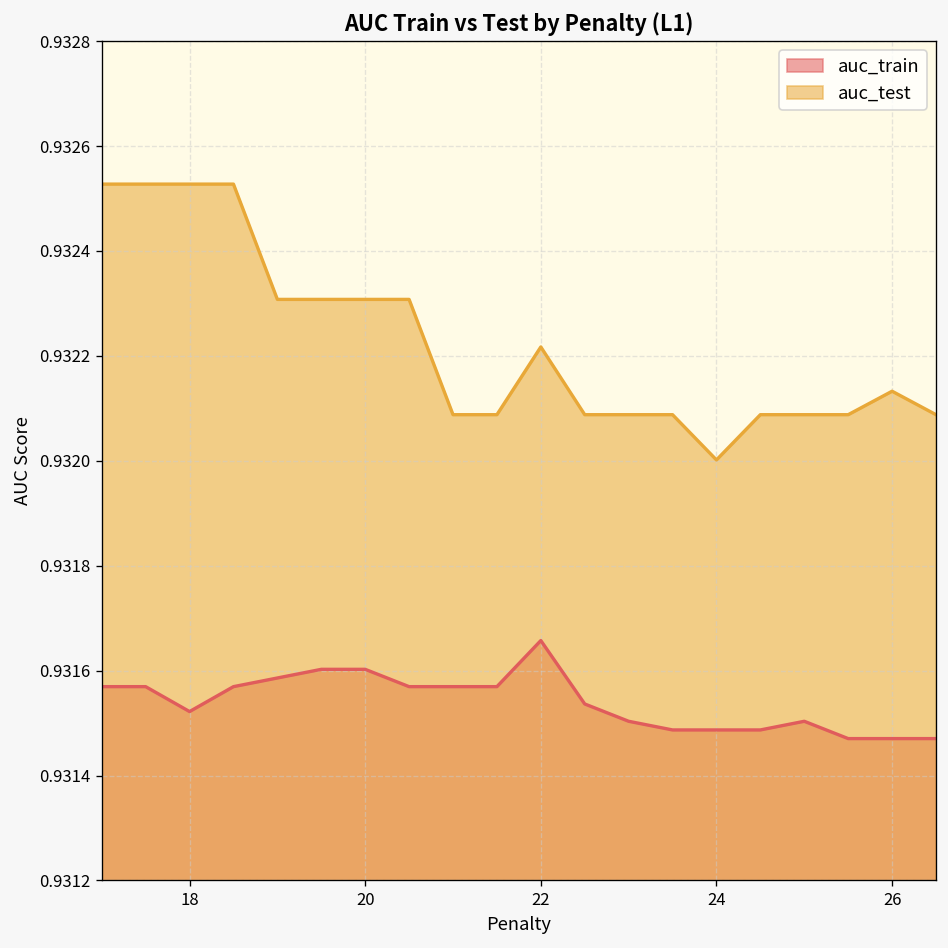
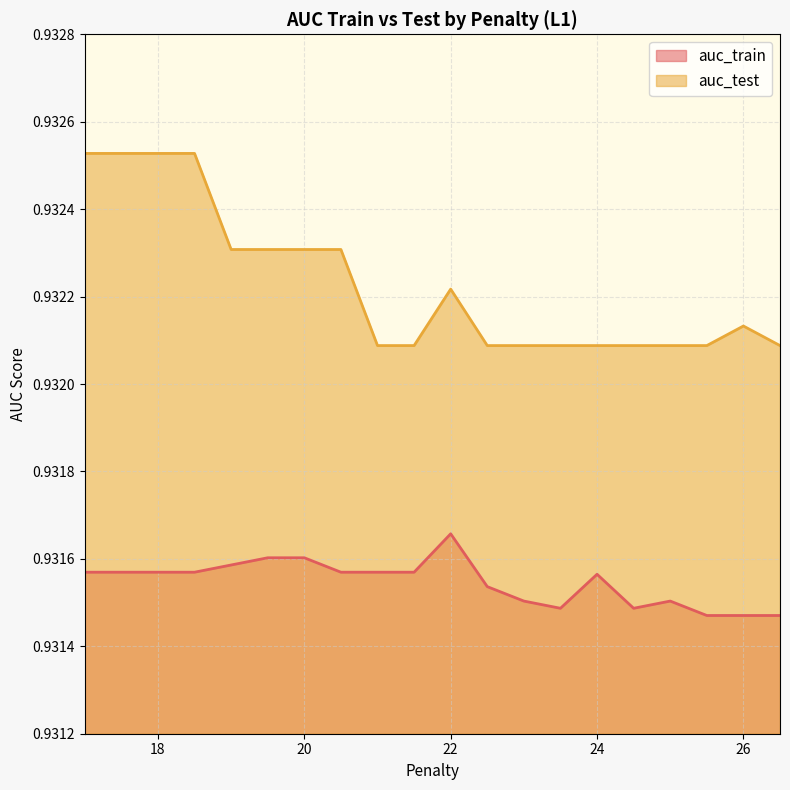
  {
    "auc_train": {
-     "18": 0.93152,
+     "18": 0.93157,
      "20": 0.93160,
      "22": 0.93166,
-     "24": 0.93149,
+     "24": 0.93156,
      "26": 0.93147
    },
    "auc_test": {
      "18": 0.93253,
      "20": 0.93231,
      "22": 0.93222,
-     "24": 0.93200,
+     "24": 0.93209,
      "26": 0.93213
    }
  }
